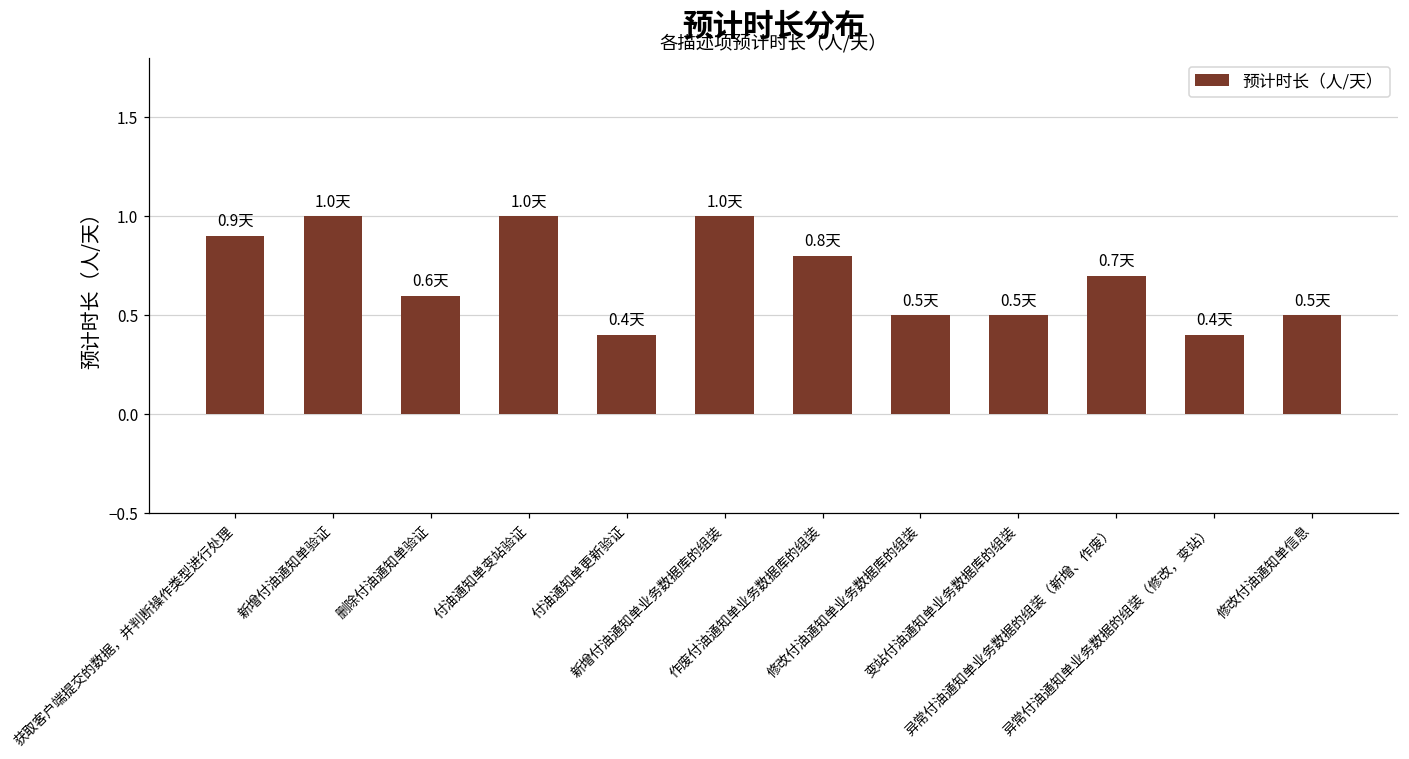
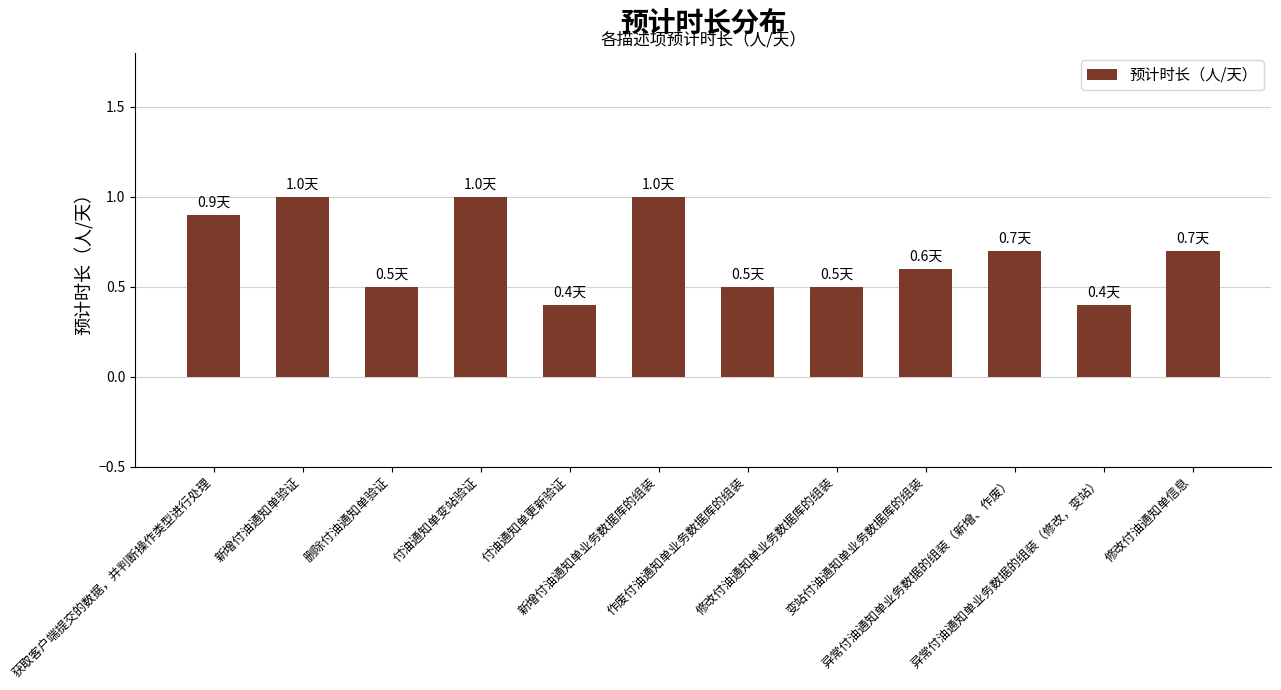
  {
    "获取客户端提交的数据，并判断操作类型进行处理": "0.9天",
    "新增付油通知单验证": "1.0天",
-   "删除付油通知单验证": "0.6天",
+   "删除付油通知单验证": "0.5天",
    "付油通知单变站验证": "1.0天",
    "付油通知单更新验证": "0.4天",
    "新增付油通知单业务数据库的组装": "1.0天",
-   "作废付油通知单业务数据库的组装": "0.8天",
+   "作废付油通知单业务数据库的组装": "0.5天",
    "修改付油通知单业务数据库的组装": "0.5天",
-   "变站付油通知单业务数据库的组装": "0.5天",
+   "变站付油通知单业务数据库的组装": "0.6天",
    "异常付油通知单业务数据的组装（新增、作废）": "0.7天",
    "异常付油通知单业务数据的组装（修改，变站）": "0.4天",
-   "修改付油通知单信息": "0.5天"
+   "修改付油通知单信息": "0.7天"
  }
